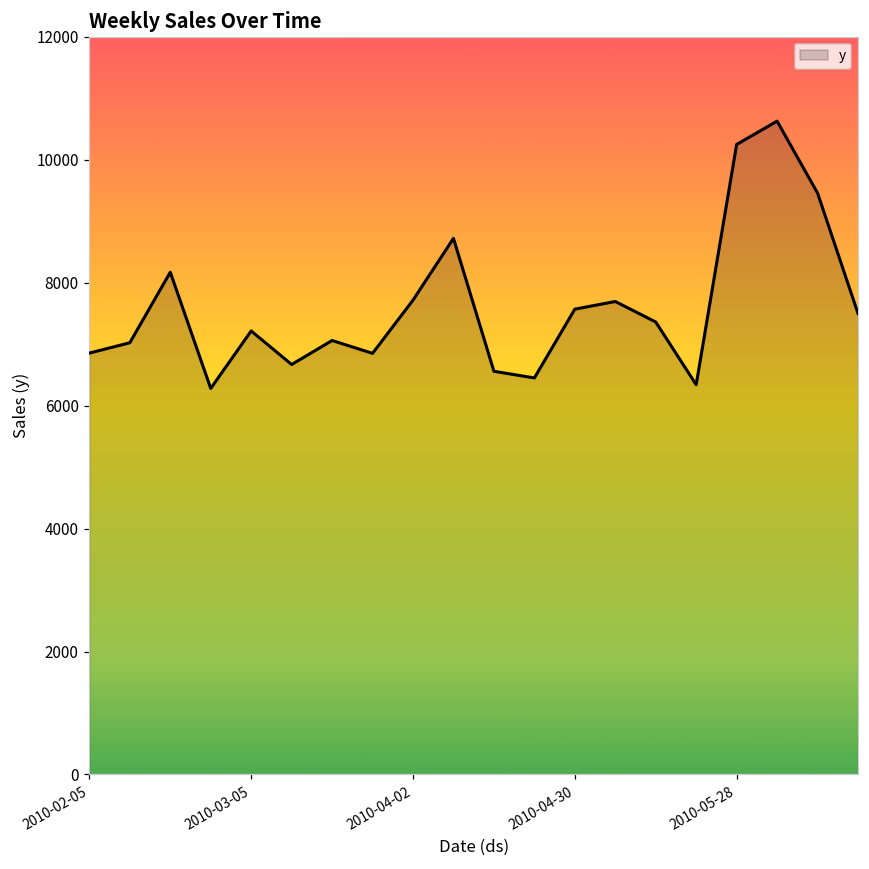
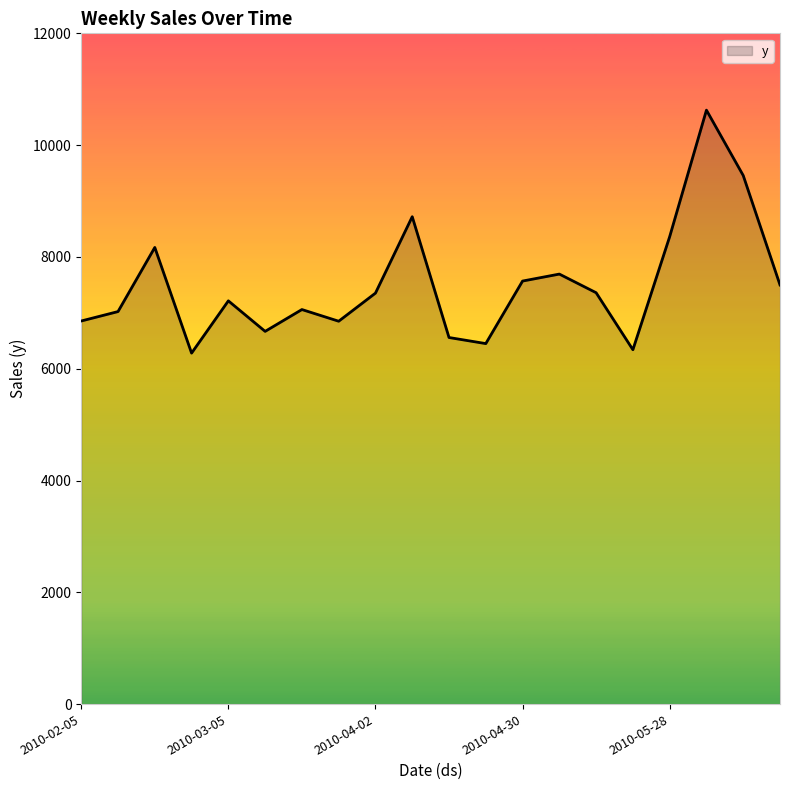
  {
    "2010-02-05": 6900,
    "2010-03-05": 7200,
-   "2010-04-02": 7700,
+   "2010-04-02": 7400,
    "2010-04-30": 7600,
-   "2010-05-28": 10200
+   "2010-05-28": 8400
  }
